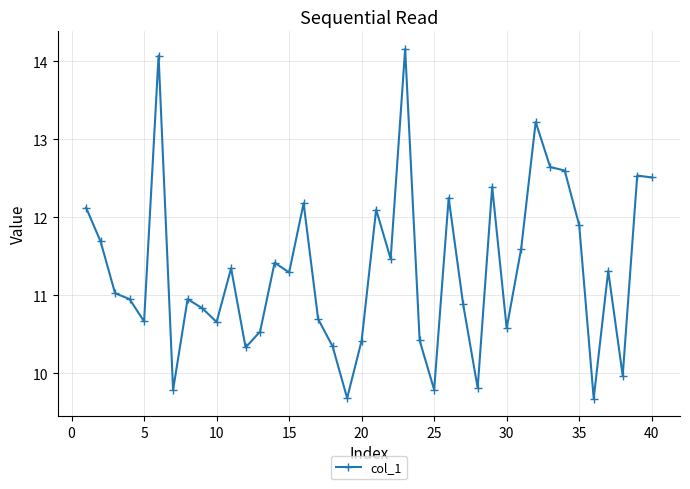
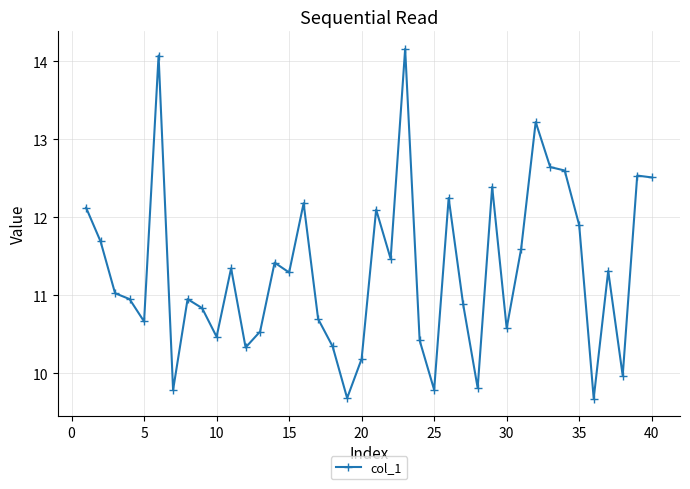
  {
    "5": 10.7,
-   "10": 10.7,
+   "10": 10.5,
    "15": 11.3,
-   "20": 10.4,
+   "20": 10.2,
    "25": 9.8,
    "30": 10.6,
    "35": 11.9,
    "40": 12.5
  }
